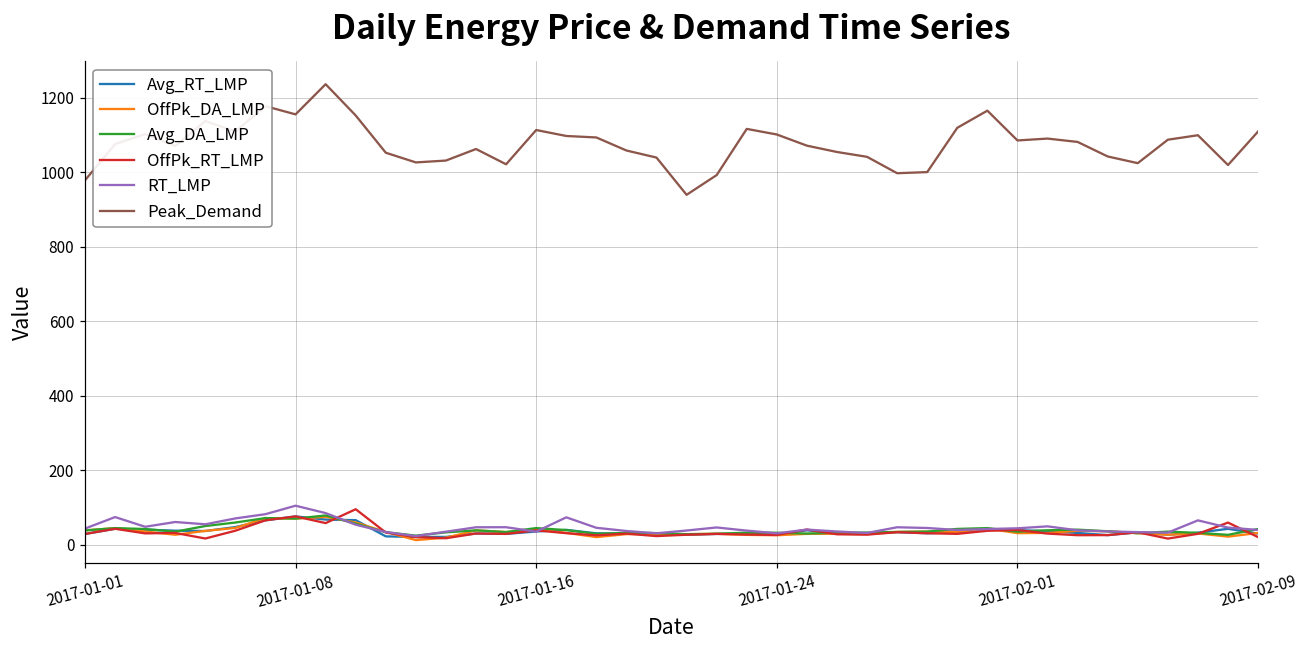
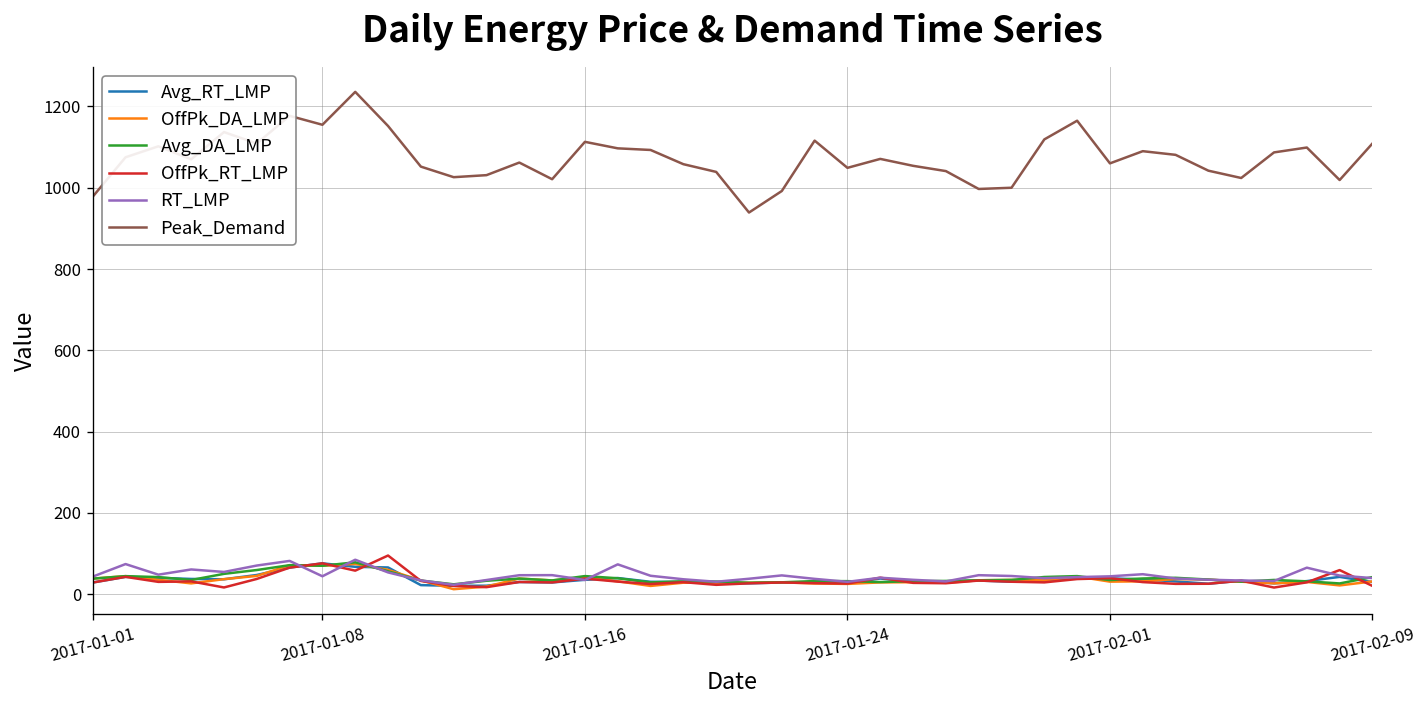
  {
    "OffPk_RT_LMP": {
      "2017-02-09": 20
    },
    "RT_LMP": {
-     "2017-01-08": 100
+     "2017-01-08": 40
    },
    "Peak_Demand": {
      "2017-01-01": 980,
      "2017-01-08": 1160,
      "2017-01-16": 1110,
-     "2017-01-24": 1100,
-     "2017-02-01": 1090,
+     "2017-01-24": 1050,
+     "2017-02-01": 1060,
      "2017-02-09": 1110
    }
  }
